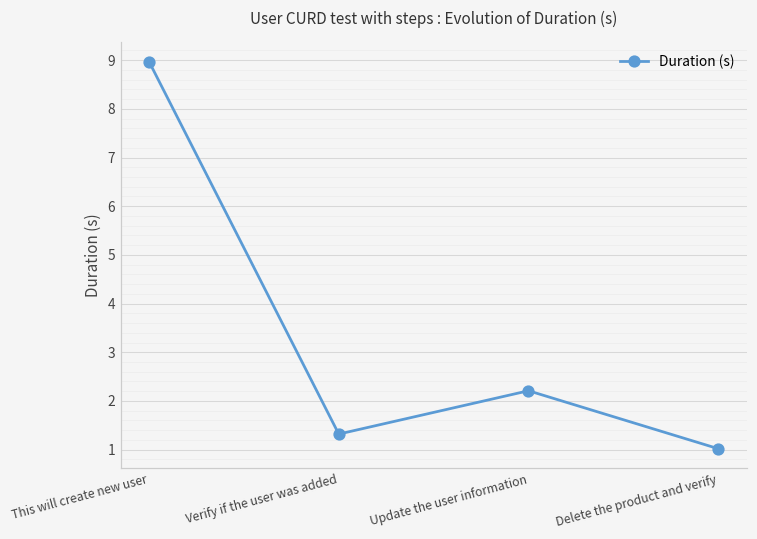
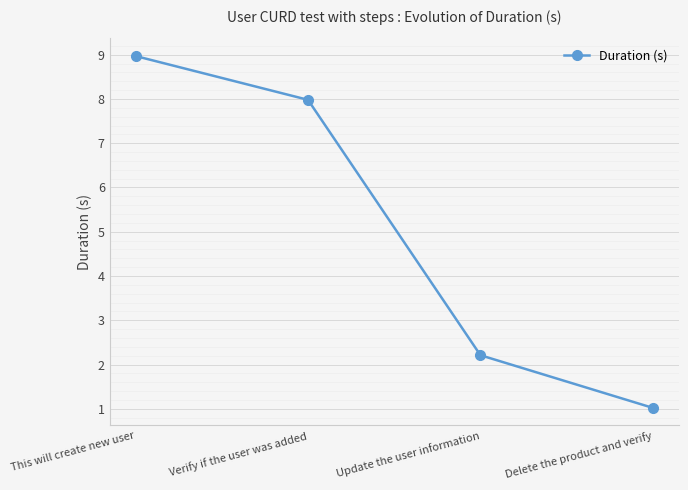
  {
    "This will create new user": 9.0,
-   "Verify if the user was added": 1.3,
+   "Verify if the user was added": 8.0,
    "Update the user information": 2.2,
    "Delete the product and verify": 1.0
  }
